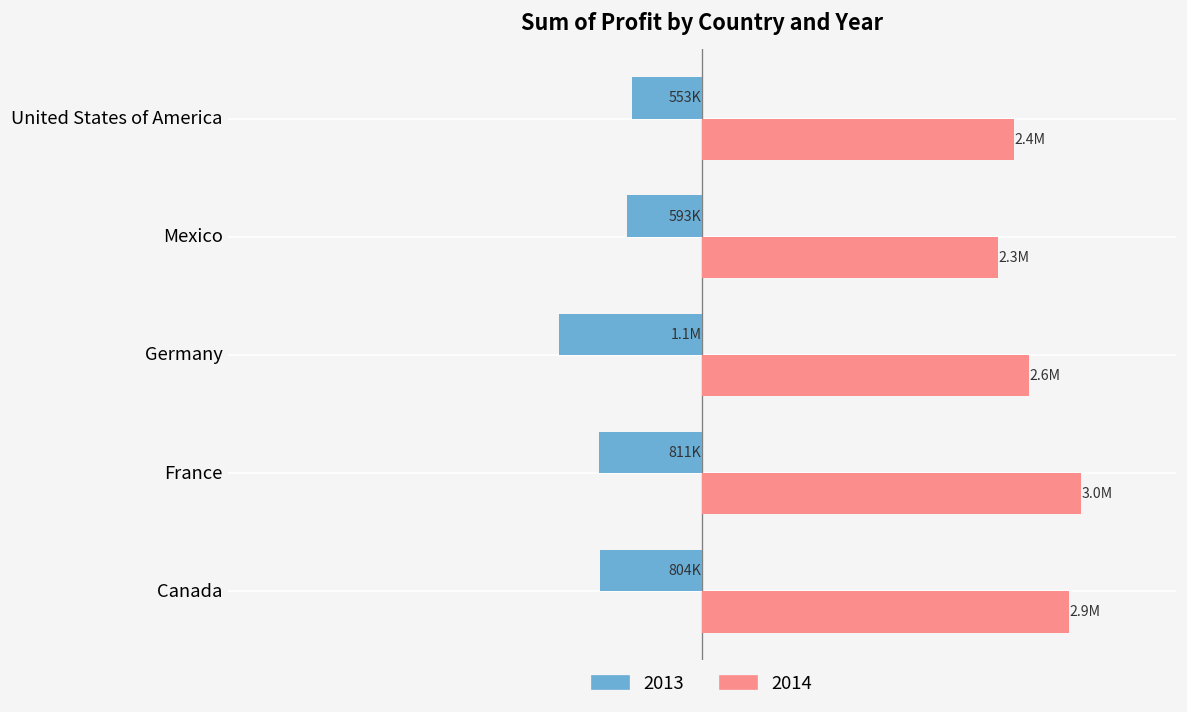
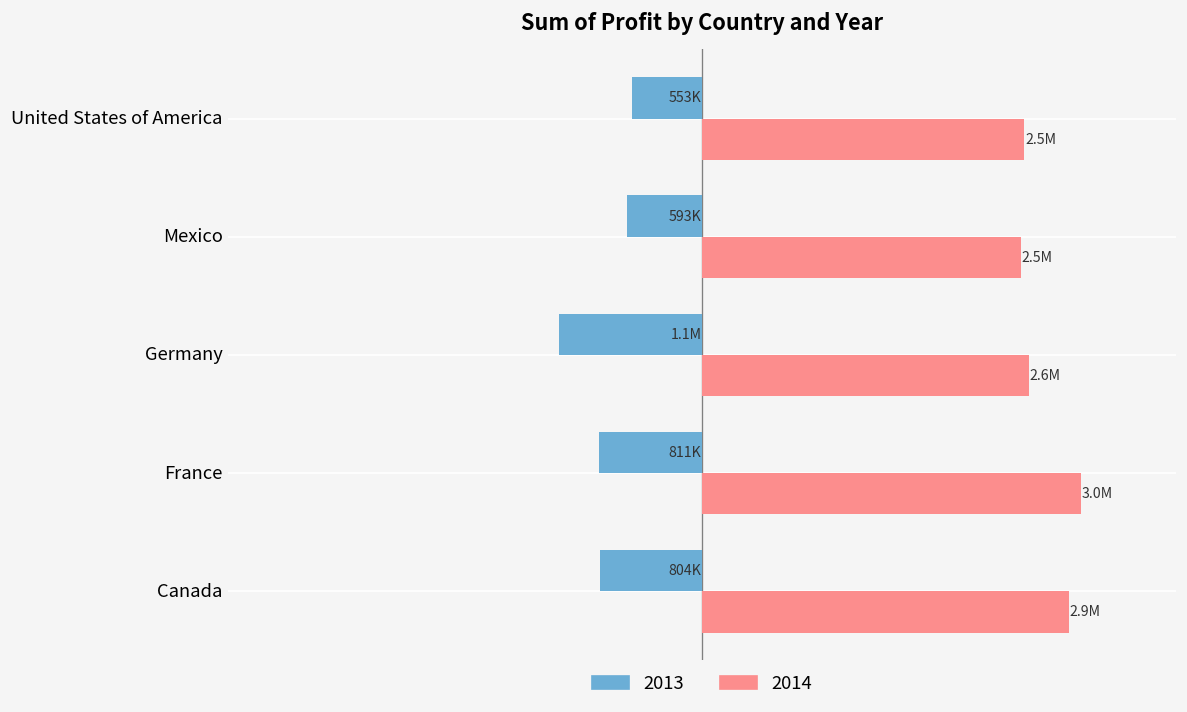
  {
    "2014": {
-     "United States of America": "2.4M",
-     "Mexico": "2.3M",
+     "United States of America": "2.5M",
+     "Mexico": "2.5M",
      "Germany": "2.6M",
      "France": "3.0M",
      "Canada": "2.9M"
    }
  }
